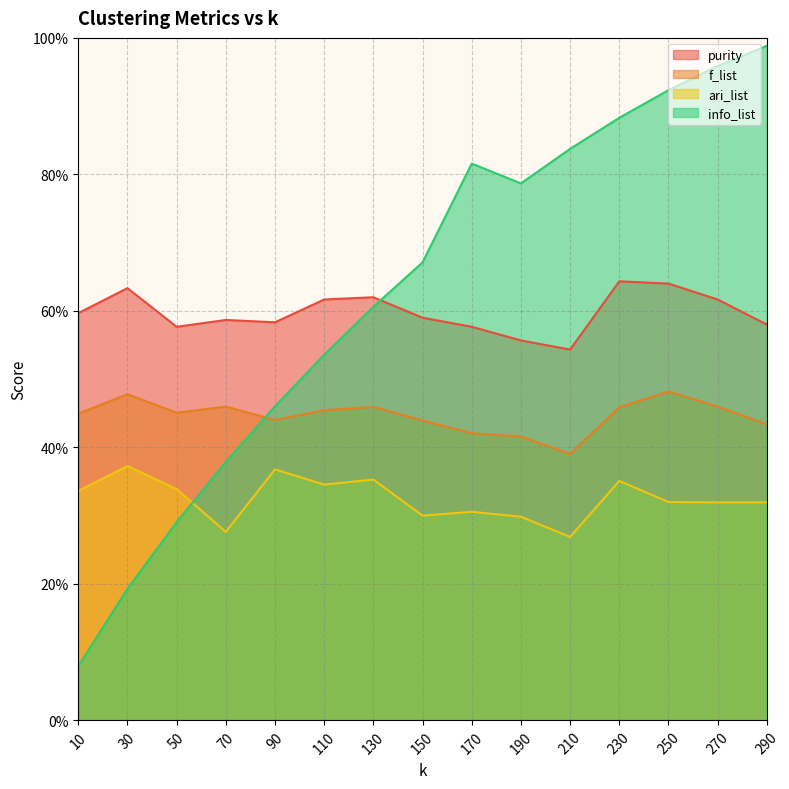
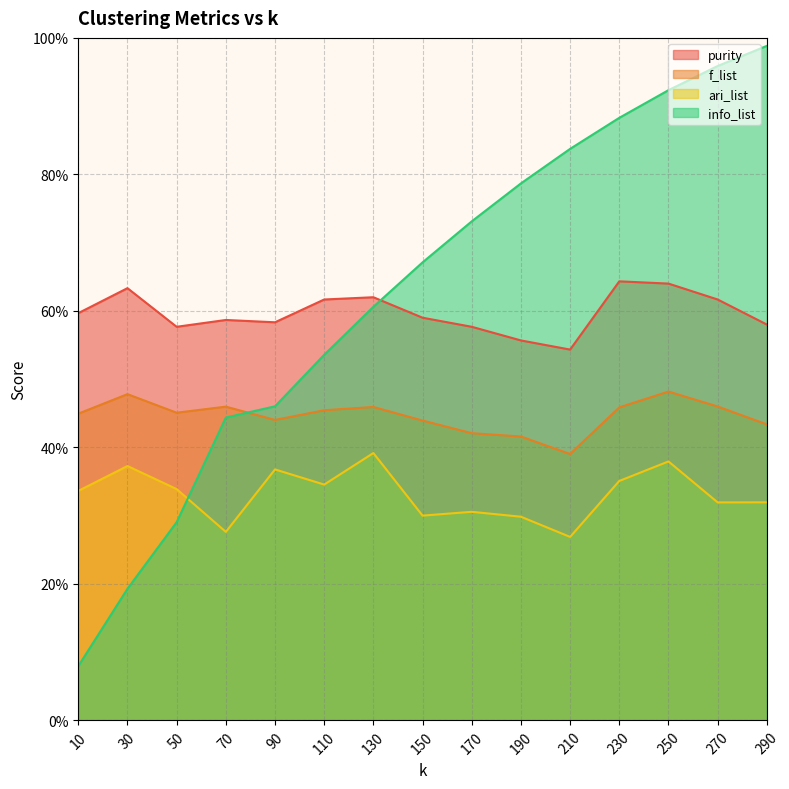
  {
    "ari_list": {
      "10": "34%",
      "30": "37%",
      "50": "34%",
      "70": "28%",
      "90": "37%",
      "110": "35%",
-     "130": "35%",
+     "130": "39%",
      "150": "30%",
      "170": "31%",
      "190": "30%",
      "210": "27%",
      "230": "35%",
-     "250": "32%",
+     "250": "38%",
      "270": "32%",
      "290": "32%"
    },
    "info_list": {
      "10": "8%",
      "30": "19%",
      "50": "29%",
-     "70": "38%",
+     "70": "44%",
      "90": "46%",
      "110": "54%",
      "130": "61%",
      "150": "67%",
-     "170": "82%",
+     "170": "73%",
      "190": "79%",
      "210": "84%",
      "230": "88%",
      "290": "99%"
    }
  }
